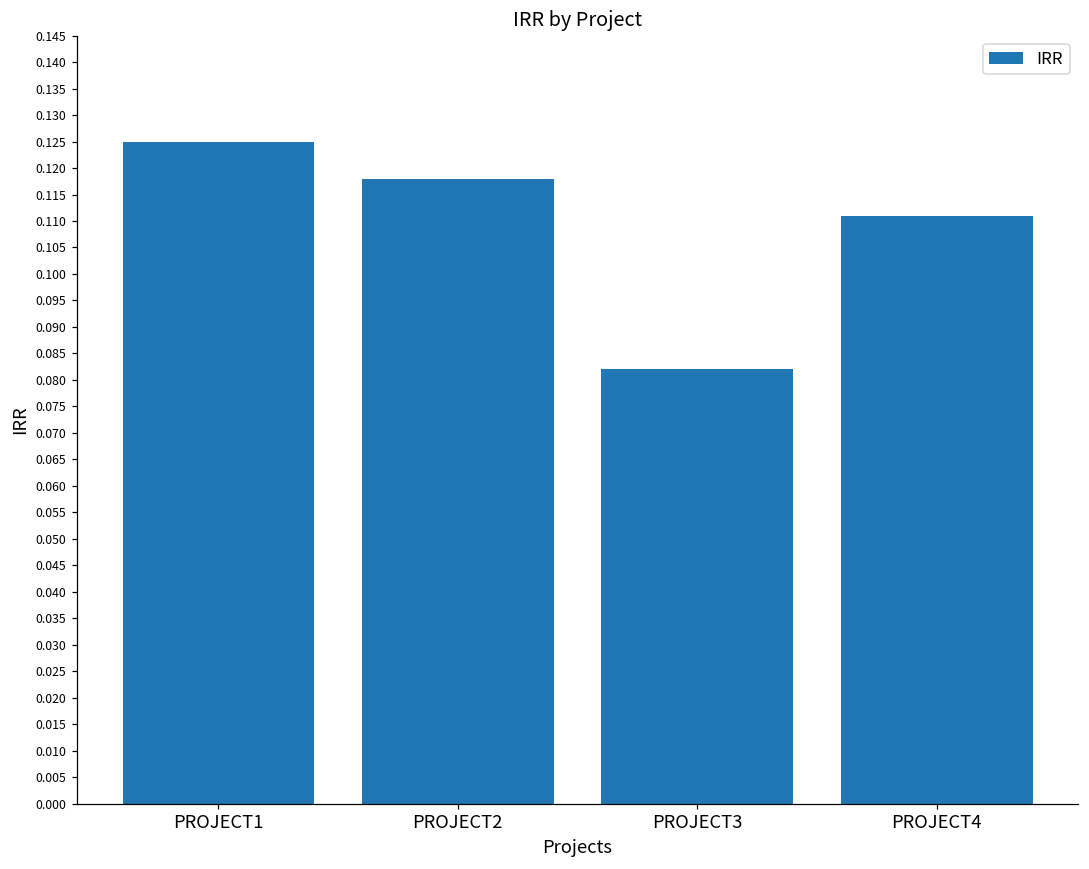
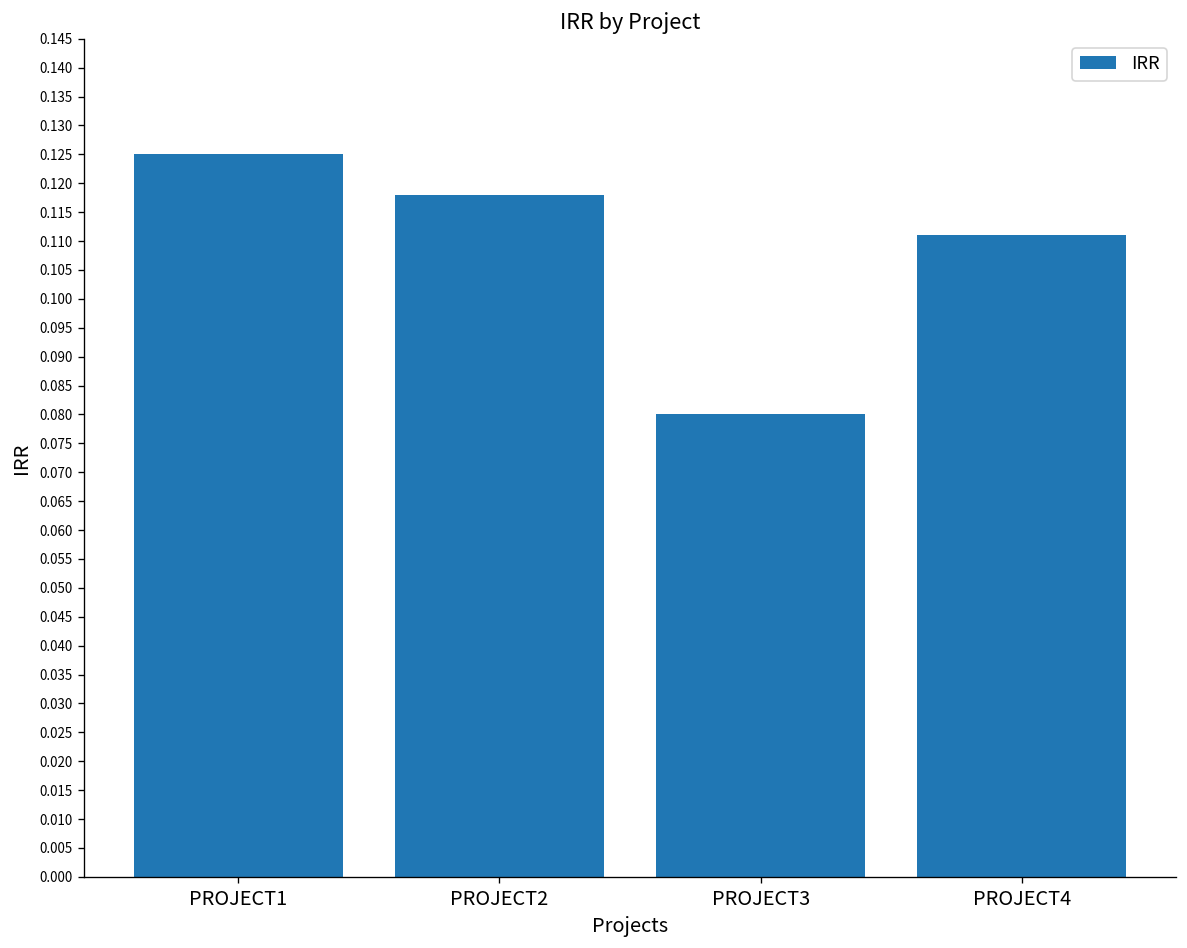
  {
    "PROJECT1": 0.125,
    "PROJECT2": 0.118,
-   "PROJECT3": 0.082,
+   "PROJECT3": 0.080,
    "PROJECT4": 0.111
  }
